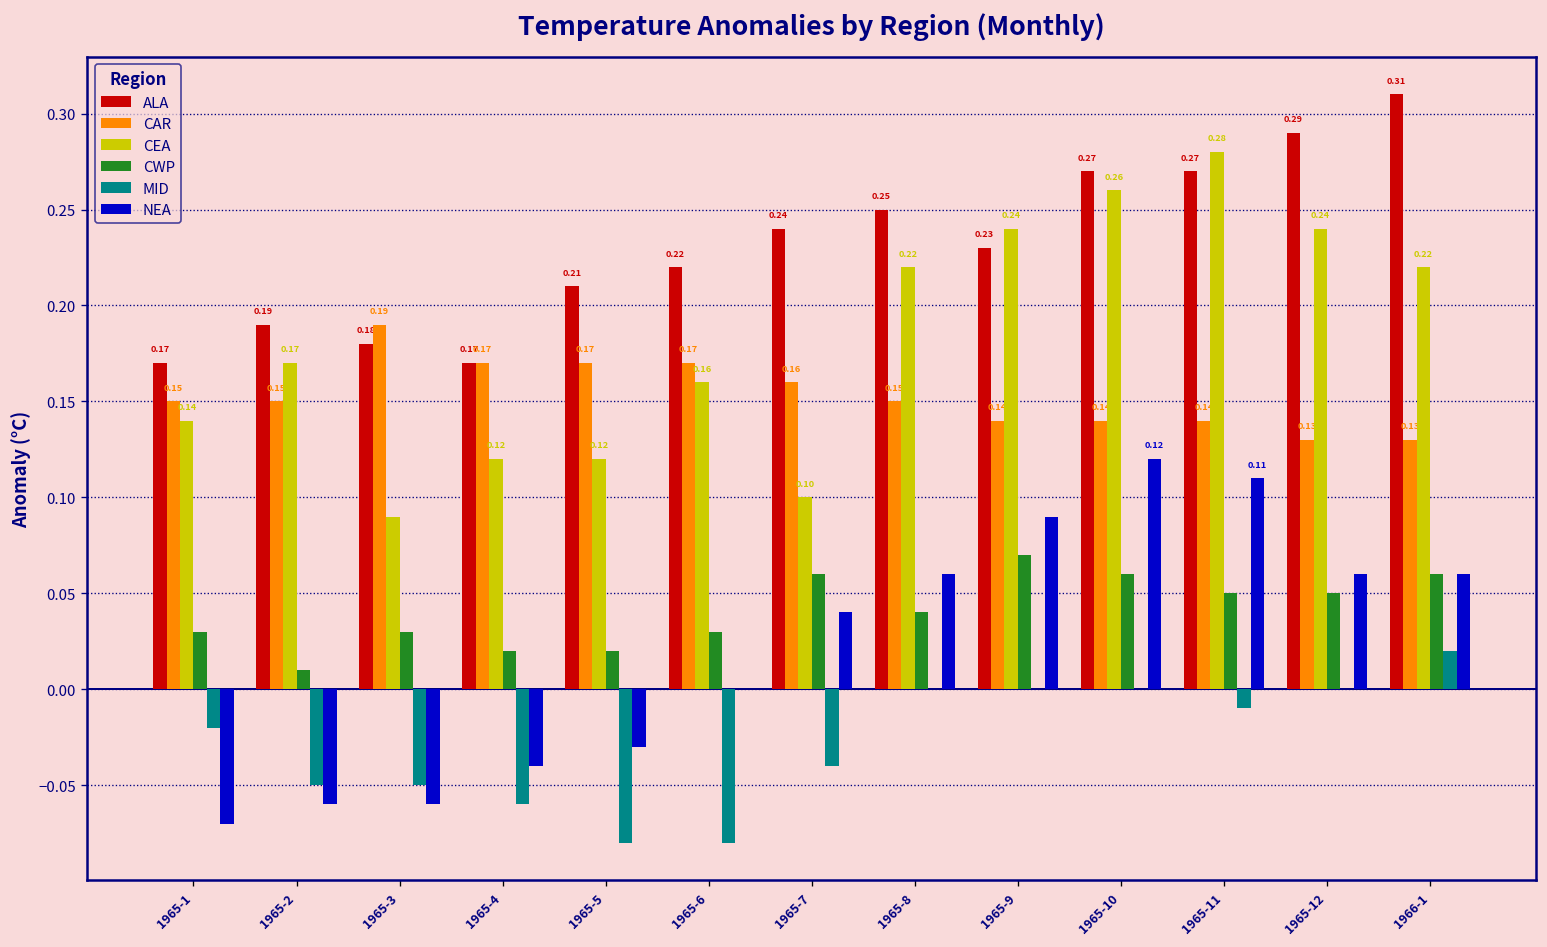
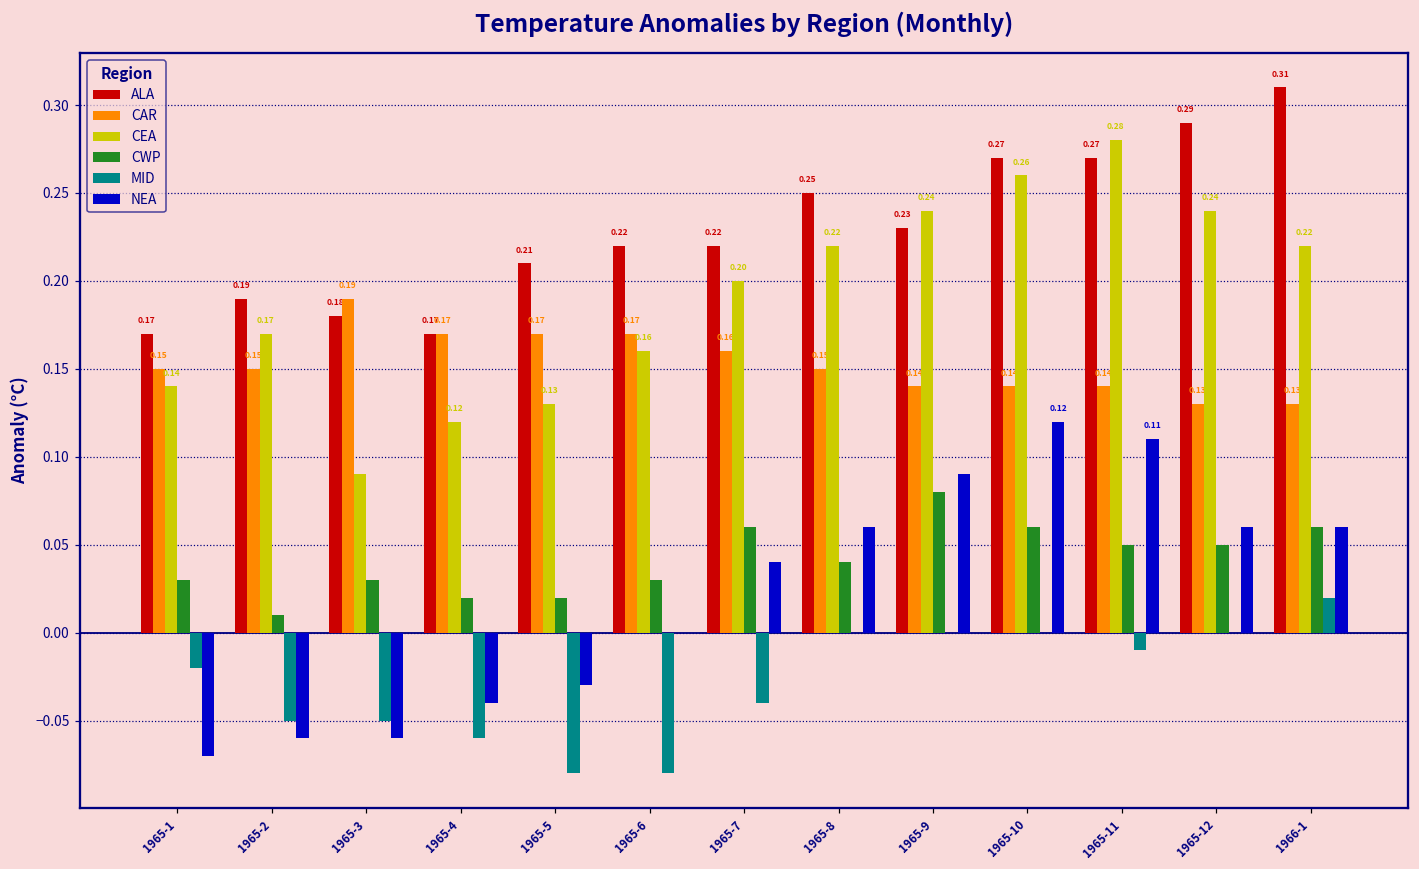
  {
    "ALA": {
      "1965-1": 0.17,
      "1965-2": 0.19,
      "1965-3": 0.18,
      "1965-5": 0.21,
      "1965-6": 0.22,
-     "1965-7": 0.24,
+     "1965-7": 0.22,
      "1965-8": 0.25,
      "1965-9": 0.23,
      "1965-10": 0.27,
      "1965-11": 0.27,
      "1965-12": 0.29,
      "1966-1": 0.31
    },
    "CAR": {
      "1965-1": 0.15,
      "1965-2": 0.15,
      "1965-3": 0.19,
      "1965-5": 0.17,
      "1965-6": 0.17,
      "1965-7": 0.16,
      "1965-8": 0.15,
      "1965-9": 0.14,
      "1965-10": 0.14,
      "1965-11": 0.14,
      "1965-12": 0.13,
      "1966-1": 0.13
    },
    "CEA": {
      "1965-1": 0.14,
      "1965-2": 0.17,
      "1965-4": 0.12,
-     "1965-5": 0.12,
+     "1965-5": 0.13,
      "1965-6": 0.16,
-     "1965-7": 0.10,
+     "1965-7": 0.20,
      "1965-8": 0.22,
      "1965-9": 0.24,
      "1965-10": 0.26,
      "1965-11": 0.28,
      "1965-12": 0.24,
      "1966-1": 0.22
    },
    "CWP": {
      "1965-1": 0.03,
      "1965-2": 0.01,
      "1965-3": 0.03,
      "1965-4": 0.02,
      "1965-5": 0.02,
      "1965-6": 0.03,
      "1965-7": 0.06,
      "1965-8": 0.04,
-     "1965-9": 0.07,
+     "1965-9": 0.08,
      "1965-10": 0.06,
      "1965-11": 0.05,
      "1965-12": 0.05,
      "1966-1": 0.06
    },
    "MID": {
      "1965-1": -0.02,
      "1965-2": -0.05,
      "1965-3": -0.05,
      "1965-4": -0.06,
      "1965-5": -0.08,
      "1965-6": -0.08,
      "1965-7": -0.04,
      "1965-8": 0.00,
      "1965-9": 0.00,
      "1965-10": 0.00,
      "1965-11": -0.01,
      "1965-12": 0.00,
      "1966-1": 0.02
    },
    "NEA": {
      "1965-10": 0.12,
      "1965-11": 0.11
    }
  }
